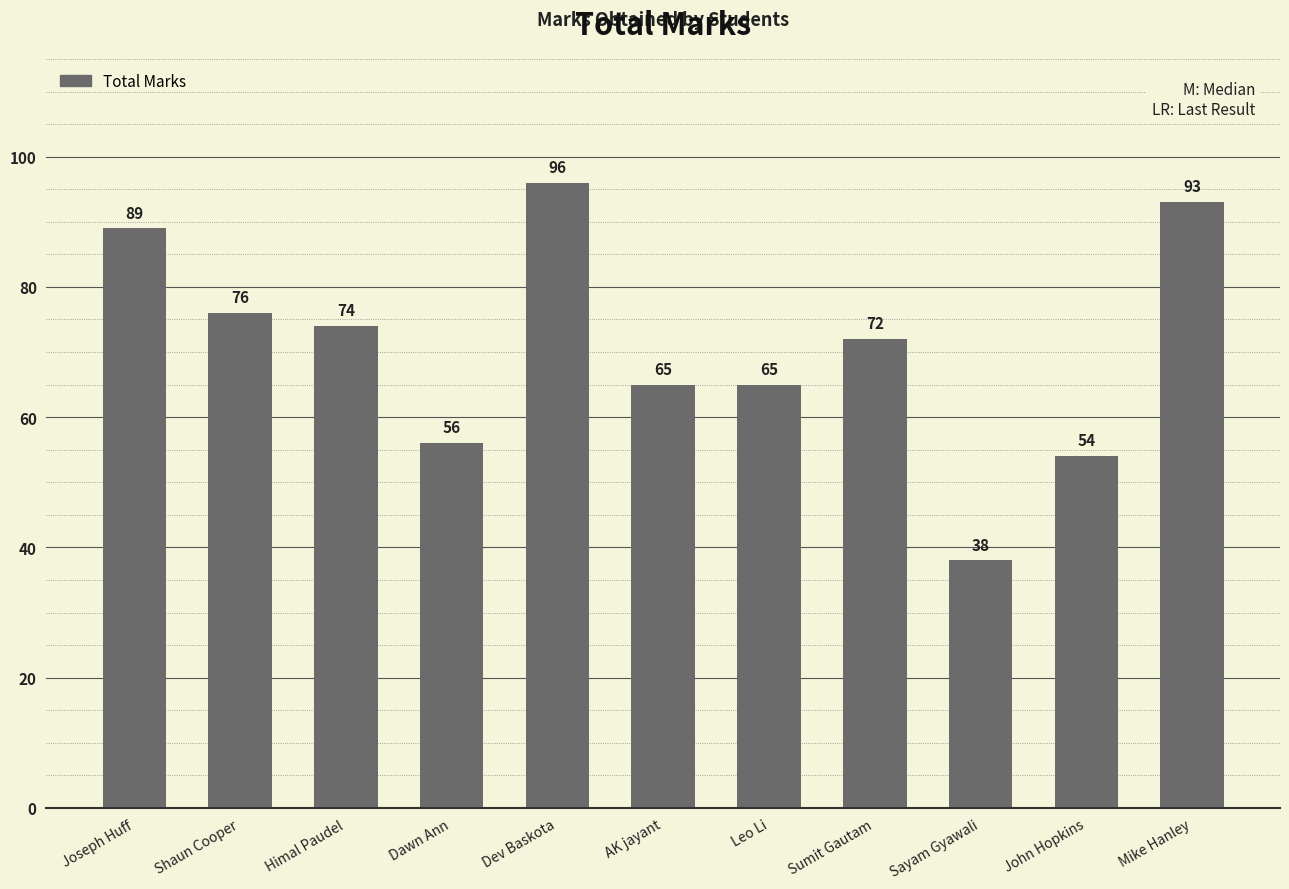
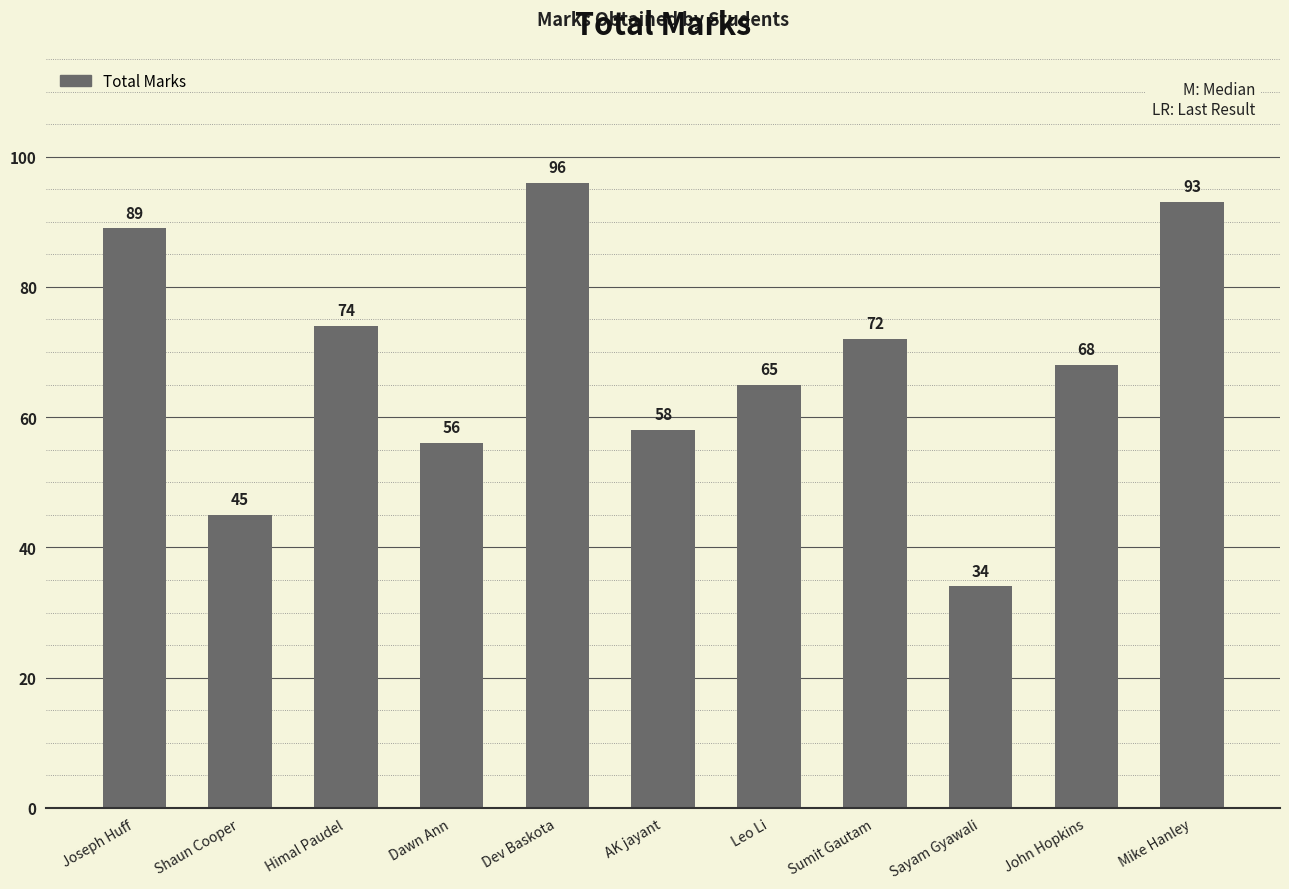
  {
    "Joseph Huff": 89,
-   "Shaun Cooper": 76,
+   "Shaun Cooper": 45,
    "Himal Paudel": 74,
    "Dawn Ann": 56,
    "Dev Baskota": 96,
-   "AK jayant": 65,
+   "AK jayant": 58,
    "Leo Li": 65,
    "Sumit Gautam": 72,
-   "Sayam Gyawali": 38,
-   "John Hopkins": 54,
+   "Sayam Gyawali": 34,
+   "John Hopkins": 68,
    "Mike Hanley": 93
  }
